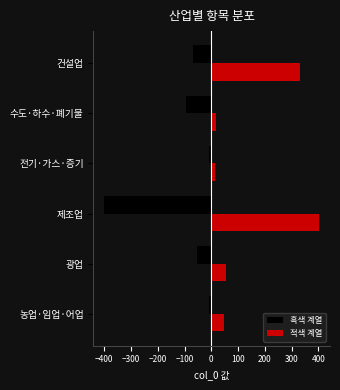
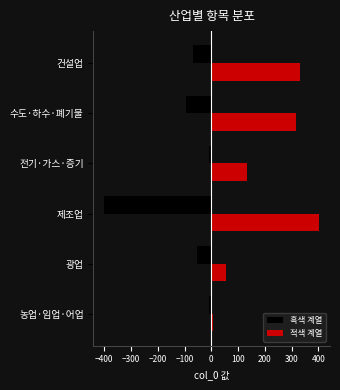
  {
    "흑색 계열": {
      "건설업": -70,
      "수도·하수·폐기물": -90,
      "제조업": -400,
      "광업": -50
    },
    "적색 계열": {
      "건설업": 330,
-     "수도·하수·폐기물": 20,
-     "전기·가스·증기": 10,
+     "수도·하수·폐기물": 320,
+     "전기·가스·증기": 130,
      "제조업": 400,
      "광업": 60,
-     "농업·임업·어업": 50
+     "농업·임업·어업": 10
    }
  }
